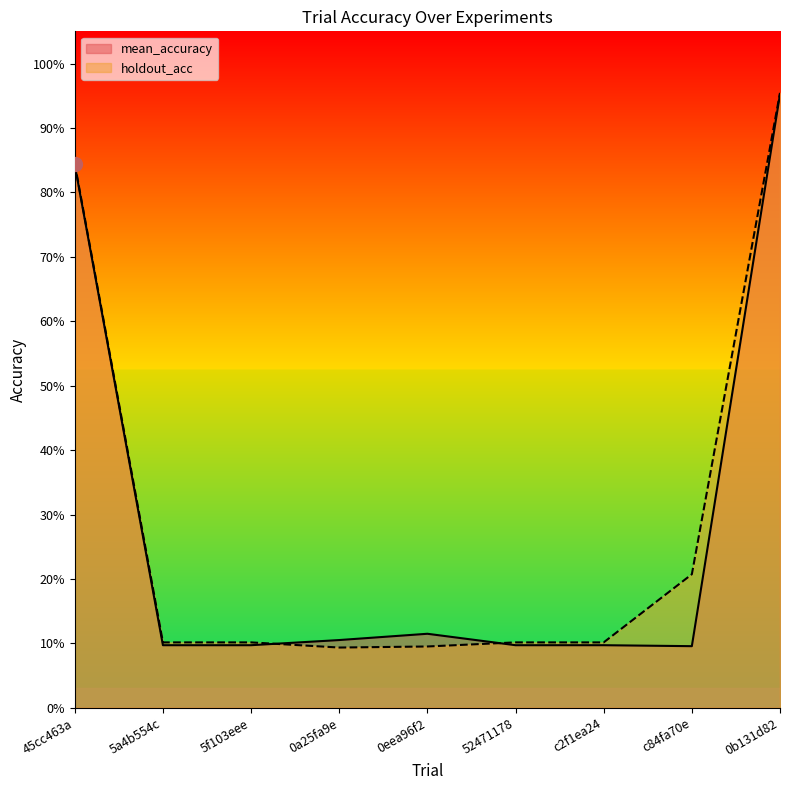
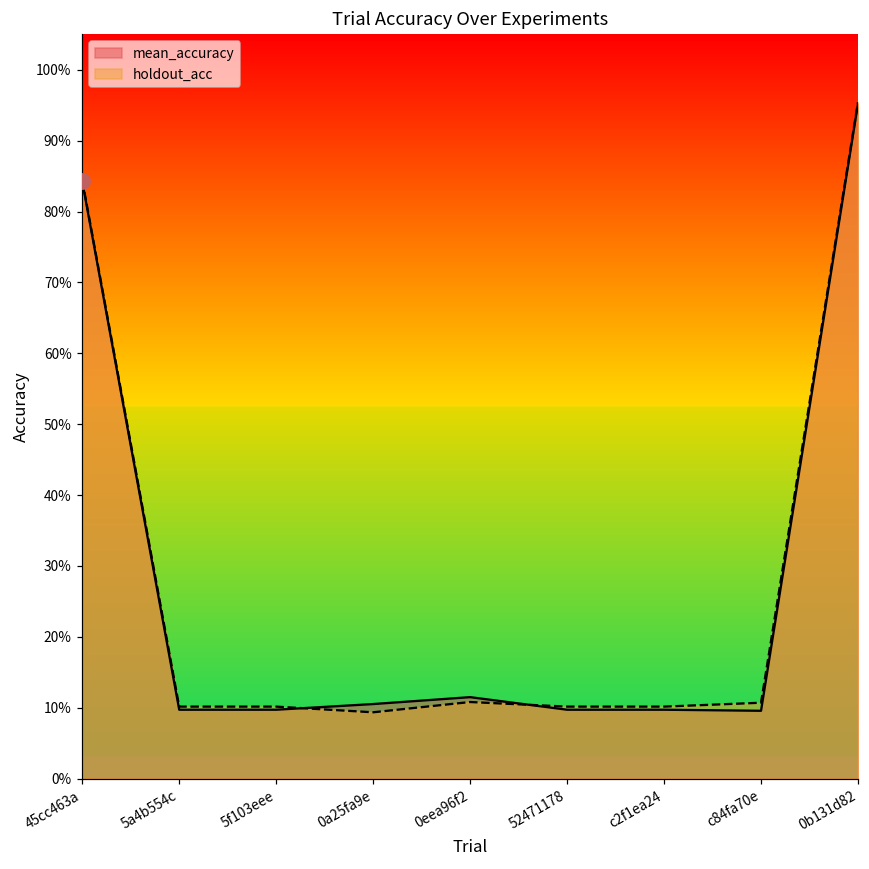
  {
    "holdout_acc": {
      "5a4b554c": "10%",
      "5f103eee": "10%",
      "0a25fa9e": "9%",
-     "0eea96f2": "10%",
+     "0eea96f2": "11%",
      "52471178": "10%",
      "c2f1ea24": "10%",
-     "c84fa70e": "21%"
+     "c84fa70e": "11%"
    }
  }
